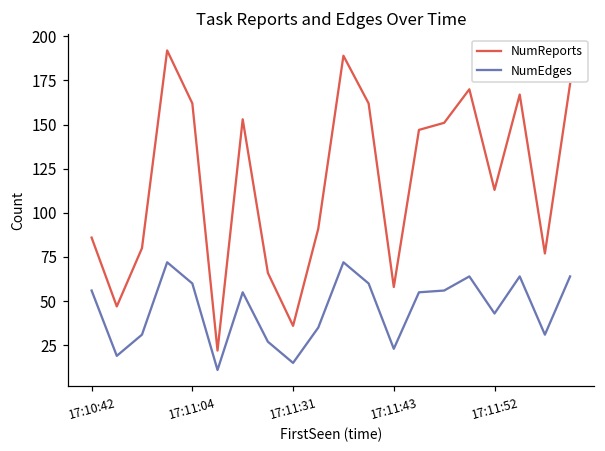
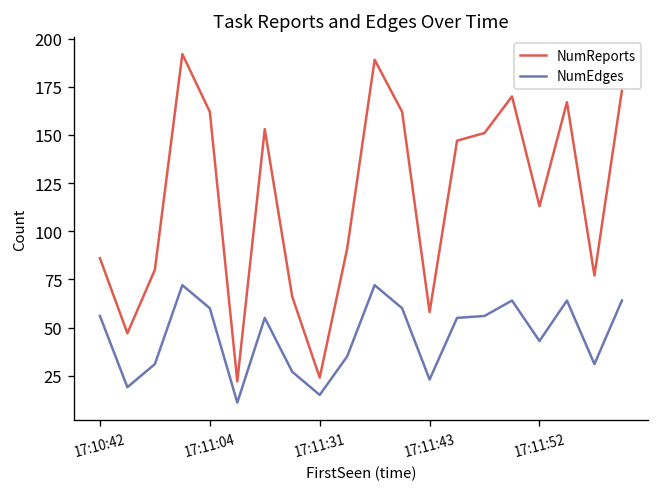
  {
    "NumReports": {
      "17:10:42": 86,
      "17:11:04": 162,
-     "17:11:31": 36,
+     "17:11:31": 24,
      "17:11:43": 58,
      "17:11:52": 113
    },
    "NumEdges": {
      "17:10:42": 56,
      "17:11:04": 60,
      "17:11:31": 15,
      "17:11:43": 23,
      "17:11:52": 43
    }
  }
